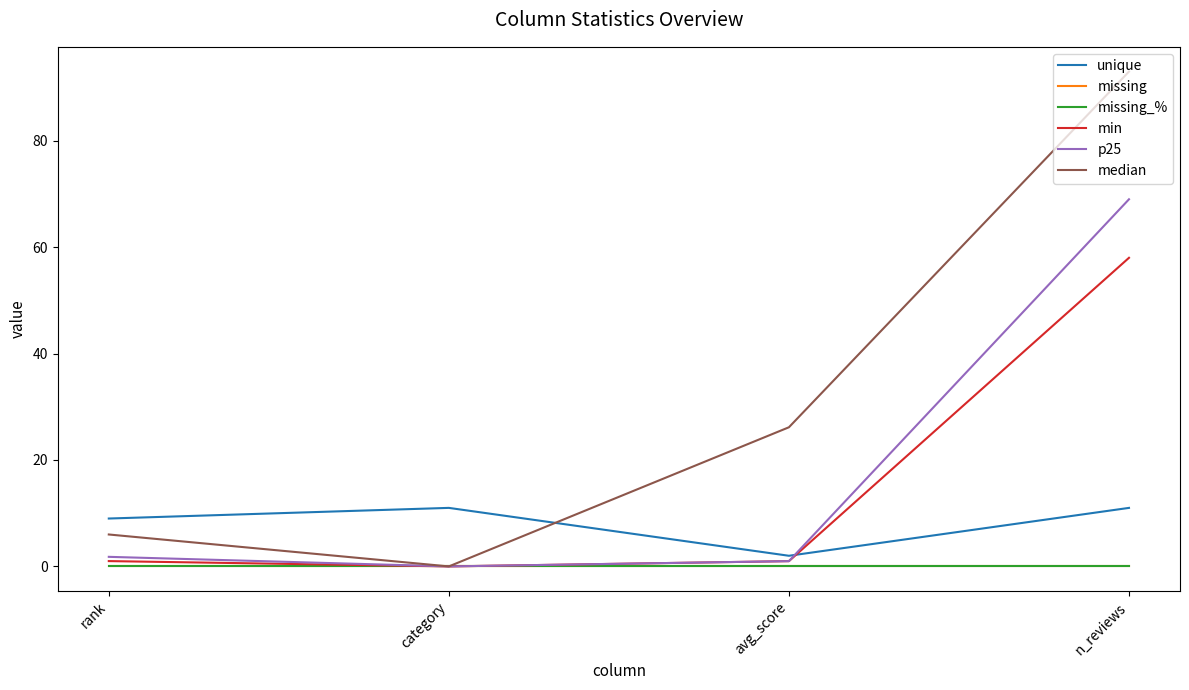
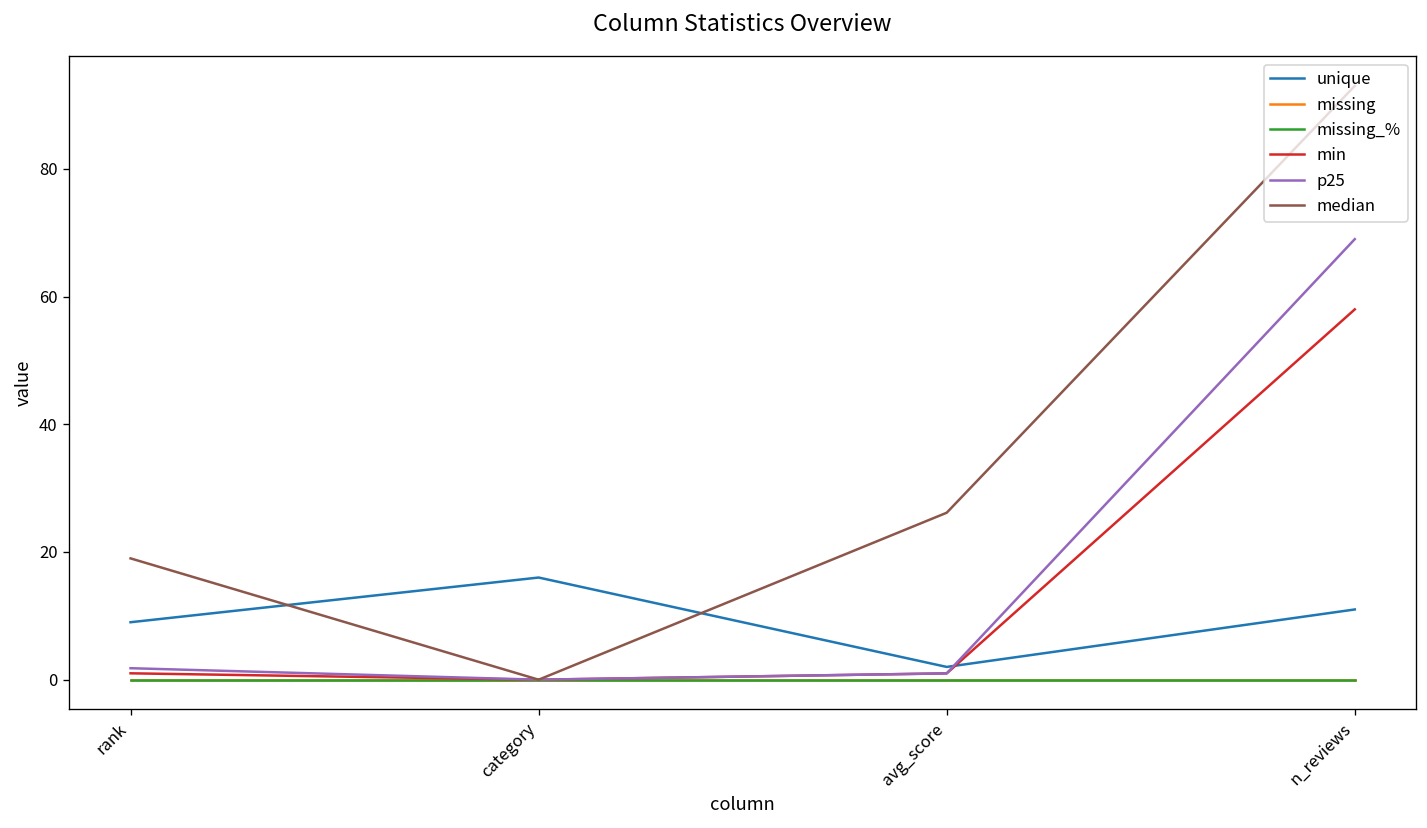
  {
    "unique": {
      "rank": 9,
-     "category": 11,
+     "category": 16,
      "avg_score": 2,
      "n_reviews": 11
    },
    "missing_%": {
      "rank": 0,
      "avg_score": 0,
      "n_reviews": 0
    },
    "min": {
      "rank": 1,
      "n_reviews": 58
    },
    "p25": {
      "rank": 2,
      "n_reviews": 69
    },
    "median": {
-     "rank": 6,
+     "rank": 19,
      "avg_score": 26
    }
  }
